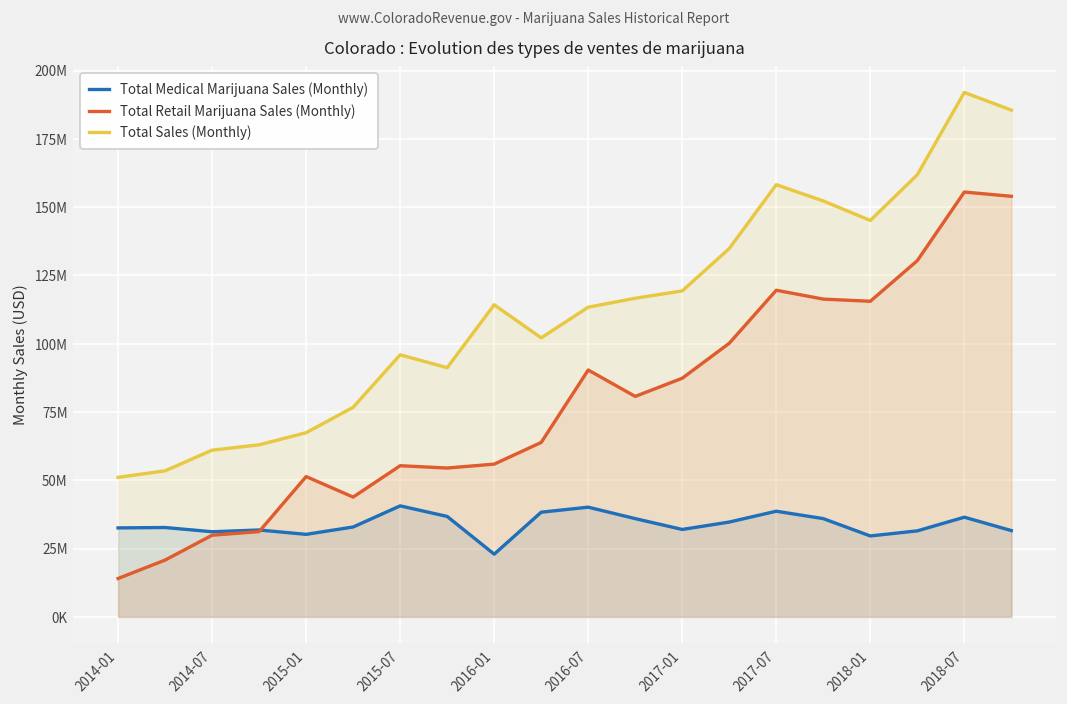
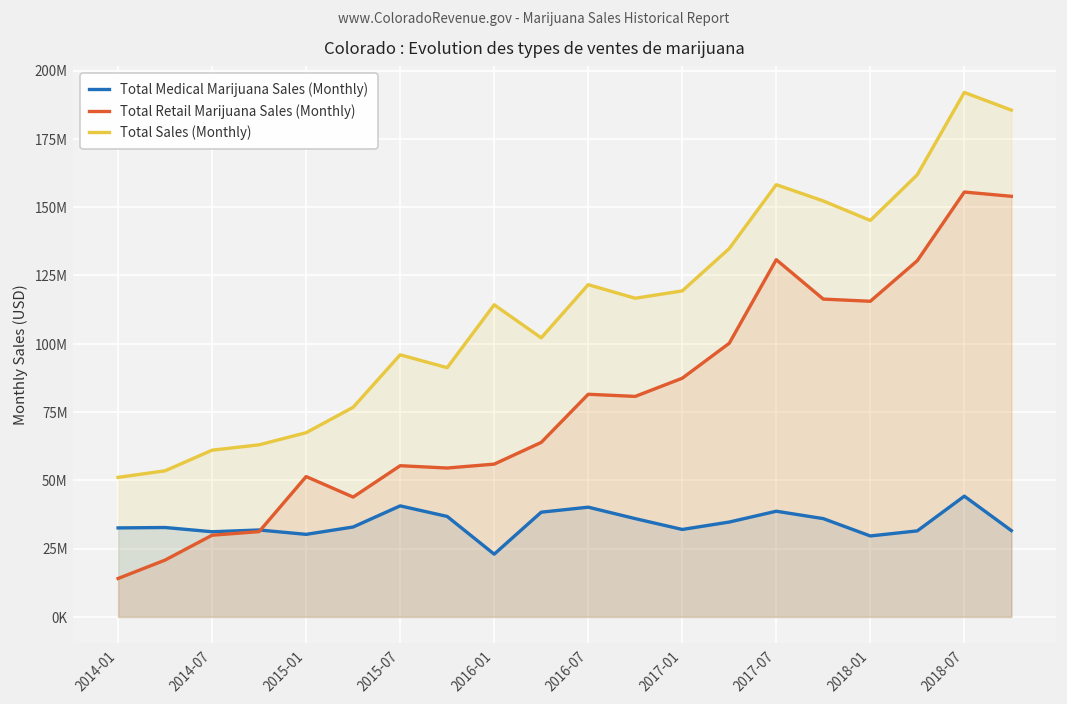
  {
    "Total Medical Marijuana Sales (Monthly)": {
      "2014-01": 33000000,
      "2014-07": 31000000,
      "2015-01": 30000000,
      "2015-07": 41000000,
      "2016-01": 23000000,
      "2016-07": 40000000,
      "2017-01": 32000000,
      "2017-07": 39000000,
      "2018-01": 30000000,
-     "2018-07": 36000000
+     "2018-07": 44000000
    },
    "Total Retail Marijuana Sales (Monthly)": {
      "2014-01": 14000000,
      "2014-07": 30000000,
      "2015-01": 51000000,
      "2015-07": 55000000,
      "2016-01": 56000000,
-     "2016-07": 90000000,
+     "2016-07": 81000000,
      "2017-01": 87000000,
-     "2017-07": 120000000,
+     "2017-07": 131000000,
      "2018-01": 116000000,
      "2018-07": 156000000
    },
    "Total Sales (Monthly)": {
      "2014-01": 51000000,
      "2014-07": 61000000,
      "2015-01": 67000000,
      "2015-07": 96000000,
      "2016-01": 114000000,
-     "2016-07": 113000000,
+     "2016-07": 122000000,
      "2017-01": 119000000,
      "2017-07": 158000000,
      "2018-01": 145000000,
      "2018-07": 192000000
    }
  }
